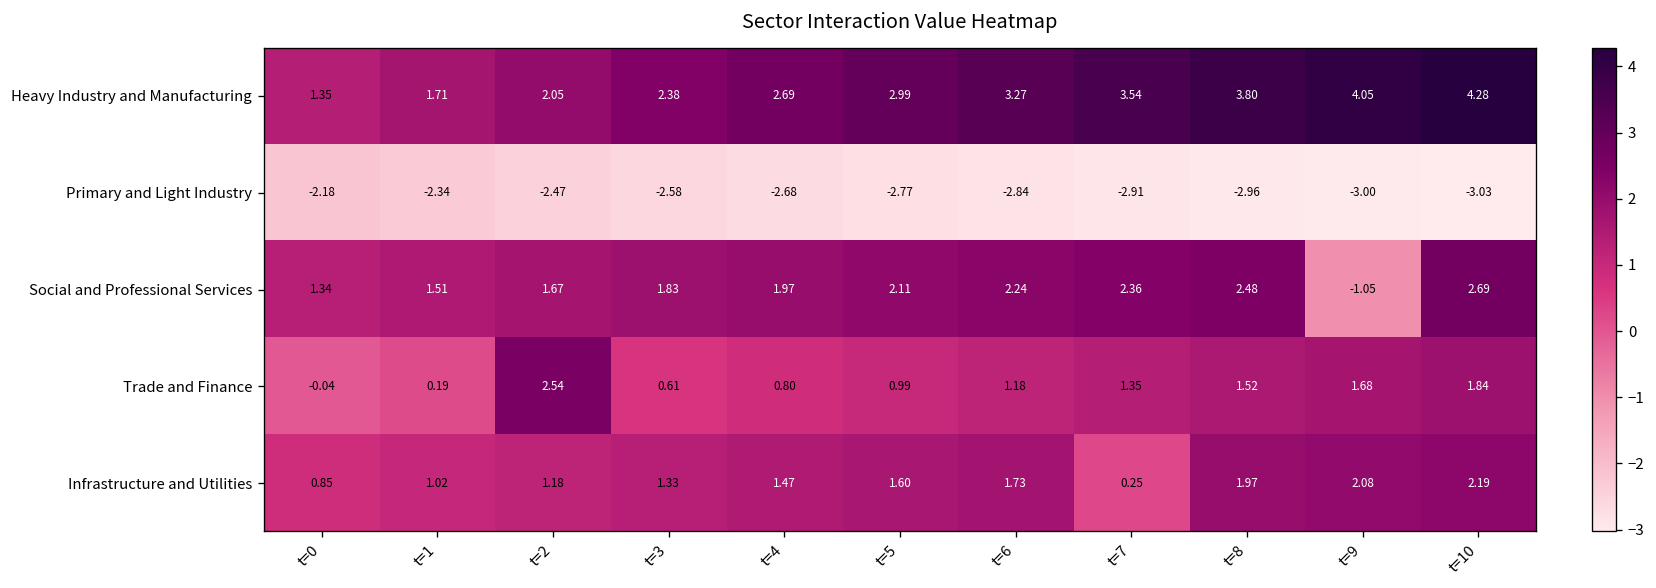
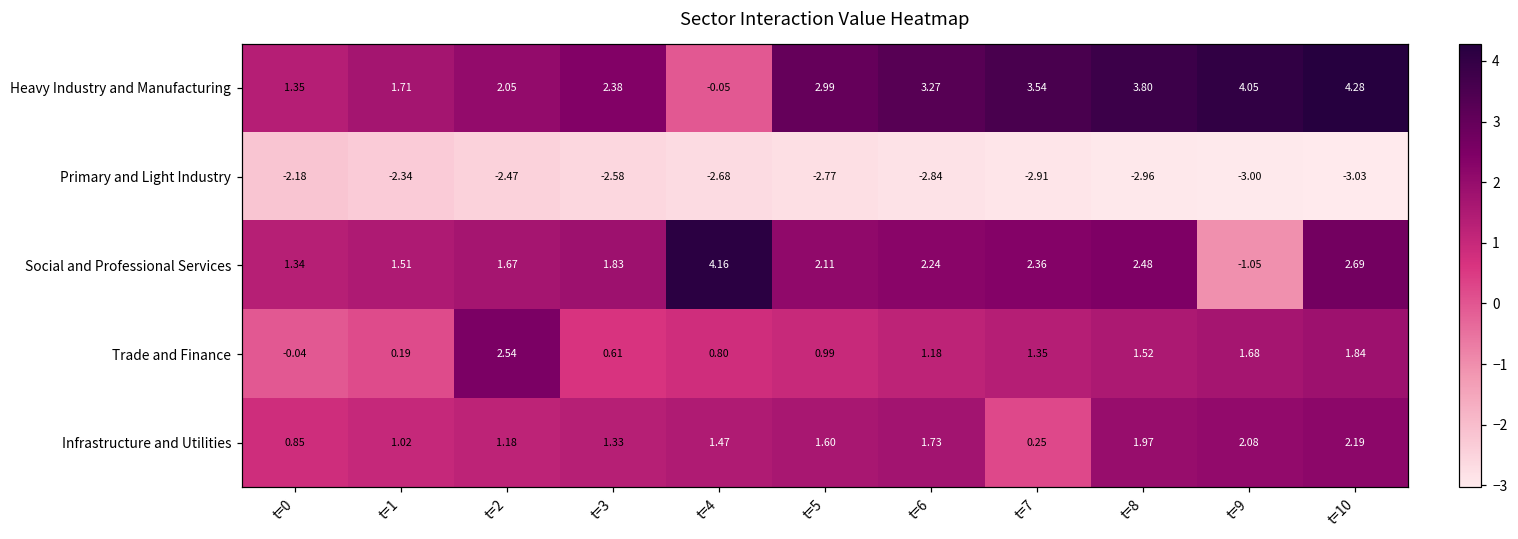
  {
    "Heavy Industry and Manufacturing": {
      "t=0": 1.35,
      "t=1": 1.71,
      "t=2": 2.05,
      "t=3": 2.38,
-     "t=4": 2.69,
+     "t=4": -0.05,
      "t=5": 2.99,
      "t=6": 3.27,
      "t=7": 3.54,
      "t=8": 3.80,
      "t=9": 4.05,
      "t=10": 4.28
    },
    "Primary and Light Industry": {
      "t=0": -2.18,
      "t=1": -2.34,
      "t=2": -2.47,
      "t=3": -2.58,
      "t=4": -2.68,
      "t=5": -2.77,
      "t=6": -2.84,
      "t=7": -2.91,
      "t=8": -2.96,
      "t=9": -3.00,
      "t=10": -3.03
    },
    "Social and Professional Services": {
      "t=0": 1.34,
      "t=1": 1.51,
      "t=2": 1.67,
      "t=3": 1.83,
-     "t=4": 1.97,
+     "t=4": 4.16,
      "t=5": 2.11,
      "t=6": 2.24,
      "t=7": 2.36,
      "t=8": 2.48,
      "t=9": -1.05,
      "t=10": 2.69
    },
    "Trade and Finance": {
      "t=0": -0.04,
      "t=1": 0.19,
      "t=2": 2.54,
      "t=3": 0.61,
      "t=4": 0.80,
      "t=5": 0.99,
      "t=6": 1.18,
      "t=7": 1.35,
      "t=8": 1.52,
      "t=9": 1.68,
      "t=10": 1.84
    },
    "Infrastructure and Utilities": {
      "t=0": 0.85,
      "t=1": 1.02,
      "t=2": 1.18,
      "t=3": 1.33,
      "t=4": 1.47,
      "t=5": 1.60,
      "t=6": 1.73,
      "t=7": 0.25,
      "t=8": 1.97,
      "t=9": 2.08,
      "t=10": 2.19
    }
  }
